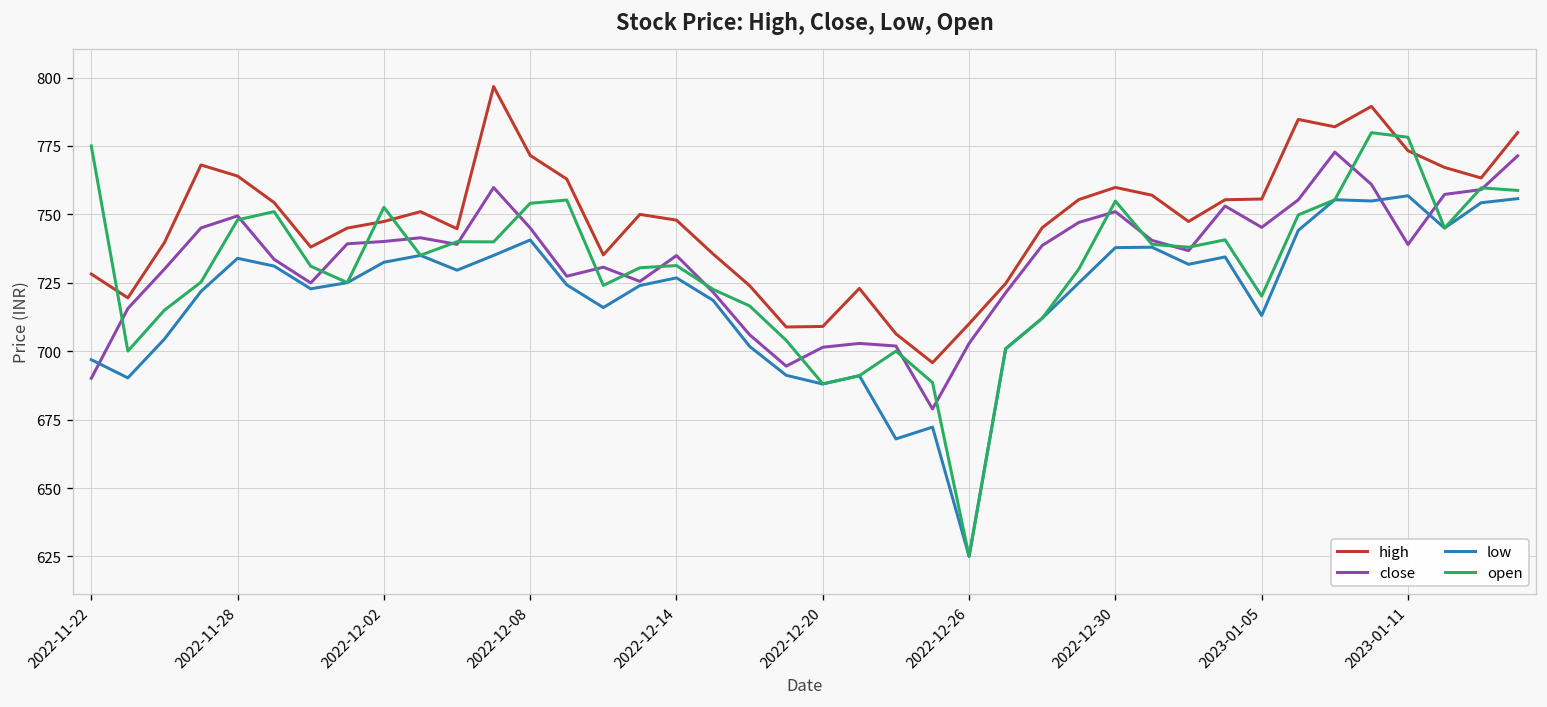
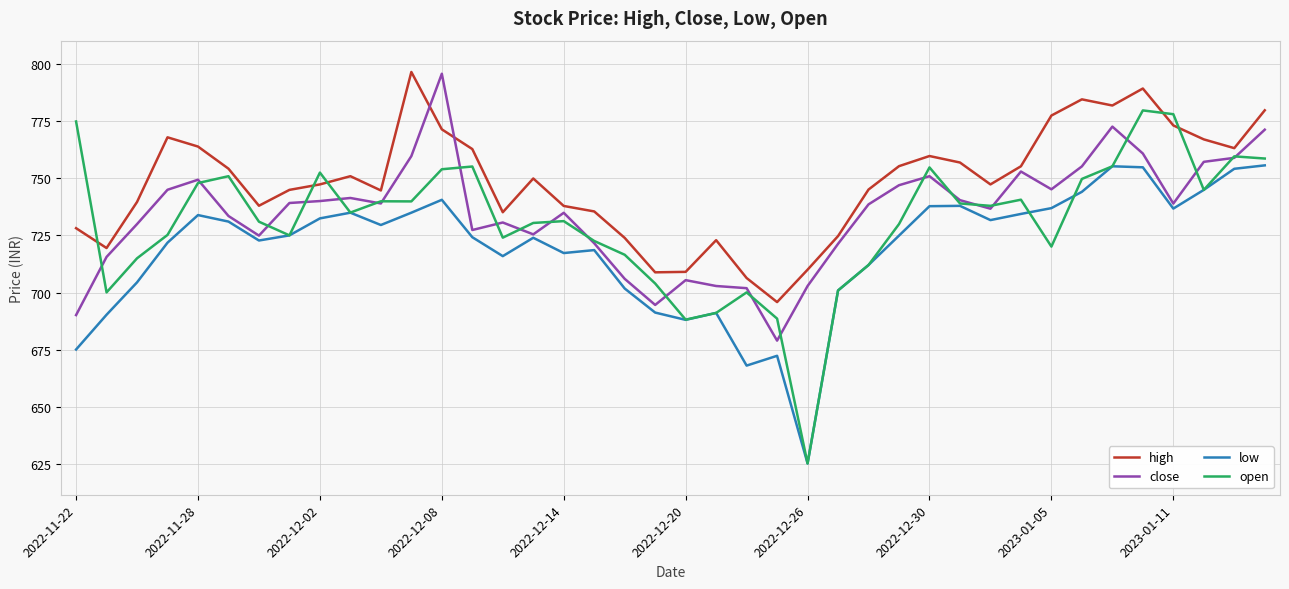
  {
    "high": {
      "2022-11-22": 728,
      "2022-11-28": 764,
      "2022-12-02": 747,
      "2022-12-08": 772,
-     "2022-12-14": 748,
+     "2022-12-14": 738,
      "2022-12-20": 709,
      "2022-12-26": 710,
      "2022-12-30": 760,
-     "2023-01-05": 756,
+     "2023-01-05": 778,
      "2023-01-11": 773
    },
    "close": {
      "2022-11-22": 690,
      "2022-11-28": 749,
      "2022-12-02": 740,
-     "2022-12-08": 745,
+     "2022-12-08": 796,
      "2022-12-14": 735,
-     "2022-12-20": 701,
+     "2022-12-20": 705,
      "2022-12-26": 703,
      "2022-12-30": 751,
      "2023-01-05": 745,
      "2023-01-11": 739
    },
    "low": {
-     "2022-11-22": 697,
+     "2022-11-22": 675,
      "2022-11-28": 734,
      "2022-12-02": 733,
      "2022-12-08": 741,
-     "2022-12-14": 727,
+     "2022-12-14": 717,
      "2022-12-30": 738,
-     "2023-01-05": 713,
-     "2023-01-11": 757
+     "2023-01-05": 737,
+     "2023-01-11": 737
    },
    "open": {
      "2022-11-22": 775,
      "2022-11-28": 748,
      "2022-12-02": 753,
      "2022-12-08": 754,
      "2022-12-14": 731,
      "2022-12-30": 755,
      "2023-01-05": 720,
      "2023-01-11": 778
    }
  }
